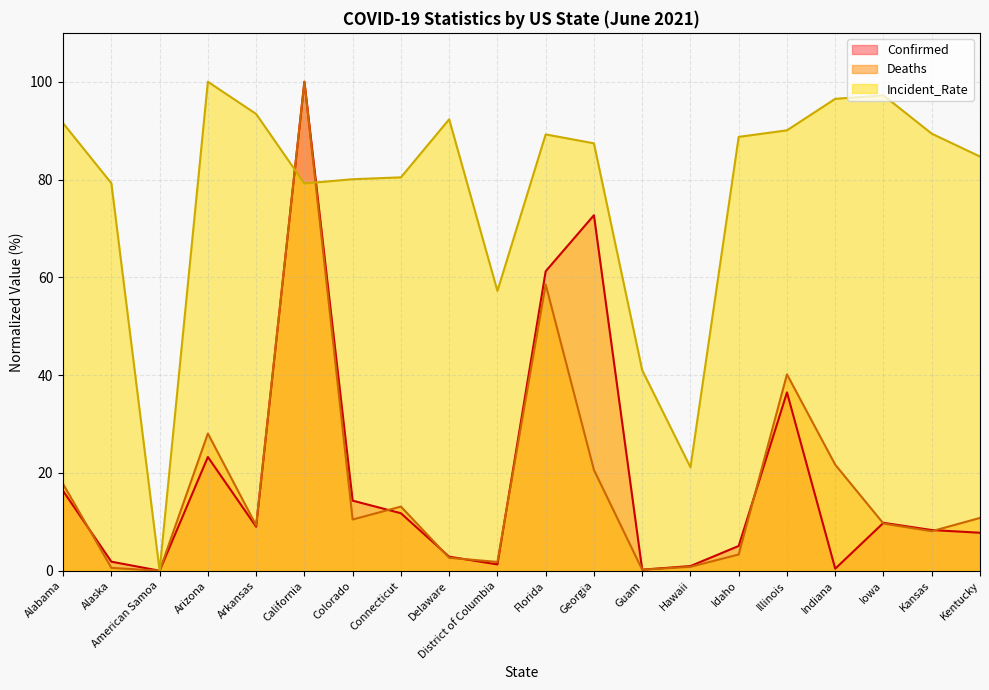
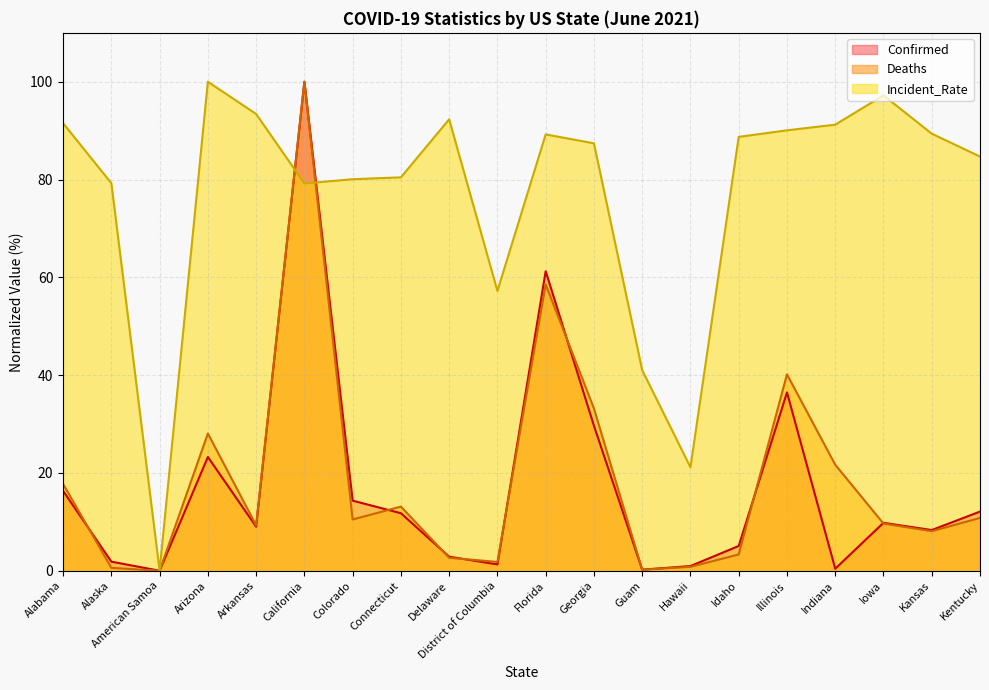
  {
    "Confirmed": {
      "Alabama": 16,
      "Alaska": 2,
      "Arizona": 23,
      "Colorado": 14,
      "Connecticut": 12,
      "Florida": 61,
-     "Georgia": 73,
+     "Georgia": 30,
      "Idaho": 5,
      "Illinois": 36,
      "Indiana": 0,
-     "Kentucky": 8
+     "Kentucky": 12
    },
    "Deaths": {
      "Alabama": 18,
      "Alaska": 1,
      "Arizona": 28,
      "Colorado": 10,
      "Connecticut": 13,
      "Florida": 59,
-     "Georgia": 21,
+     "Georgia": 33,
      "Idaho": 3,
      "Illinois": 40,
      "Indiana": 22,
      "Kentucky": 11
    },
    "Incident_Rate": {
      "Alabama": 92,
      "Alaska": 79,
      "Arizona": 100,
      "Arkansas": 93,
      "California": 79,
      "Colorado": 80,
      "Connecticut": 80,
      "Delaware": 92,
      "District of Columbia": 57,
      "Florida": 89,
      "Georgia": 87,
      "Guam": 41,
      "Hawaii": 21,
      "Idaho": 89,
      "Illinois": 90,
-     "Indiana": 97,
+     "Indiana": 91,
      "Kansas": 89,
      "Kentucky": 85
    }
  }
